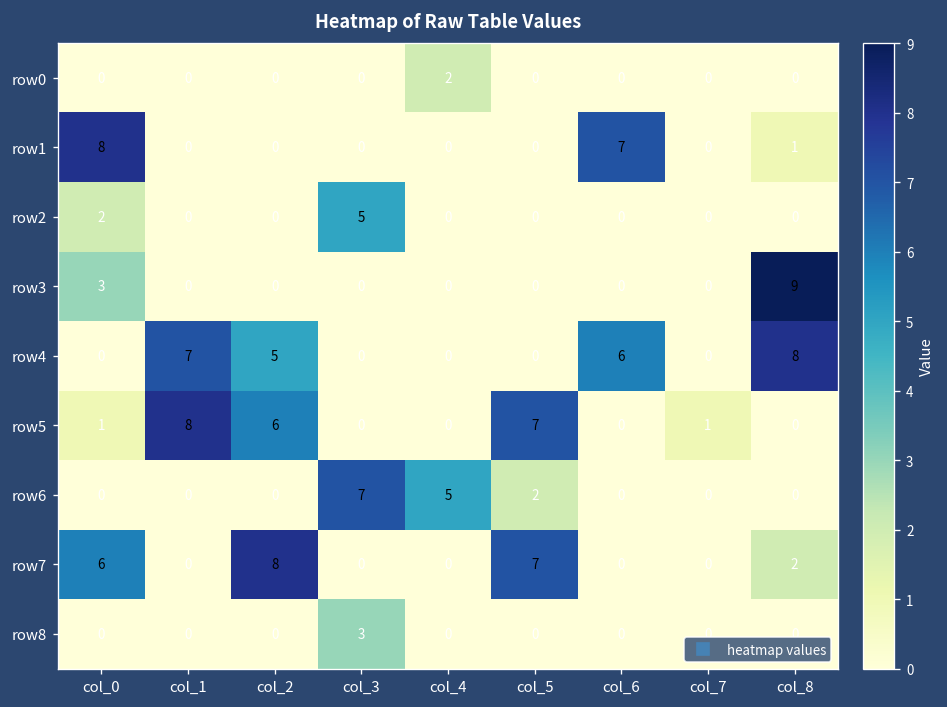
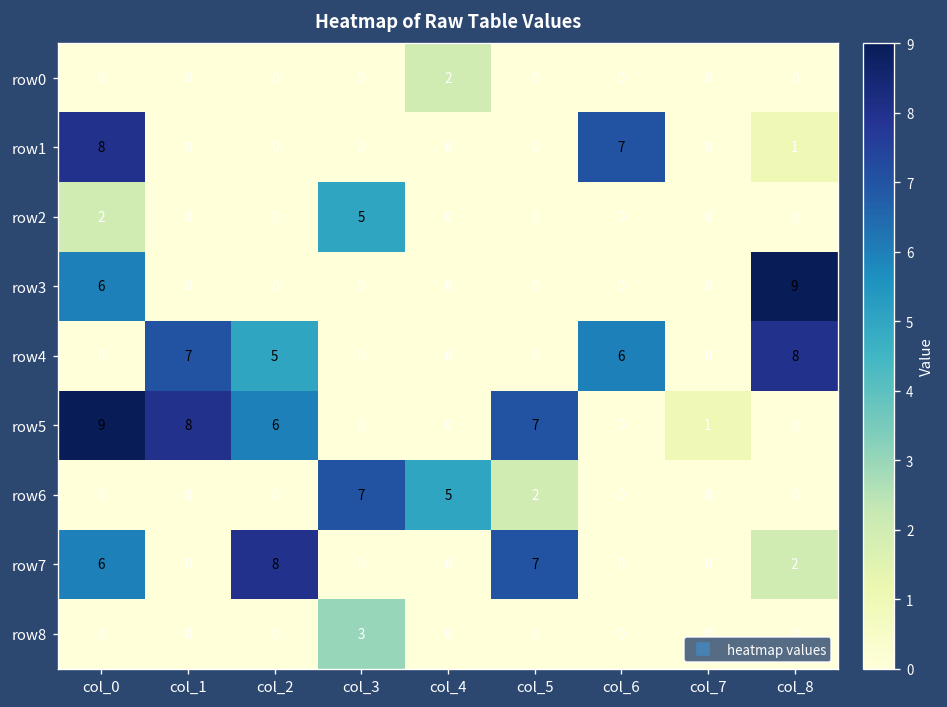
  {
    "row0": {
      "col_4": 2
    },
    "row1": {
      "col_0": 8,
      "col_6": 7,
      "col_8": 1
    },
    "row2": {
      "col_0": 2,
      "col_3": 5
    },
    "row3": {
-     "col_0": 3,
+     "col_0": 6,
      "col_8": 9
    },
    "row4": {
      "col_1": 7,
      "col_2": 5,
      "col_6": 6,
      "col_8": 8
    },
    "row5": {
-     "col_0": 1,
+     "col_0": 9,
      "col_1": 8,
      "col_2": 6,
      "col_5": 7,
      "col_7": 1
    },
    "row6": {
      "col_3": 7,
      "col_4": 5,
      "col_5": 2
    },
    "row7": {
      "col_0": 6,
      "col_2": 8,
      "col_5": 7,
      "col_8": 2
    },
    "row8": {
      "col_3": 3
    }
  }
